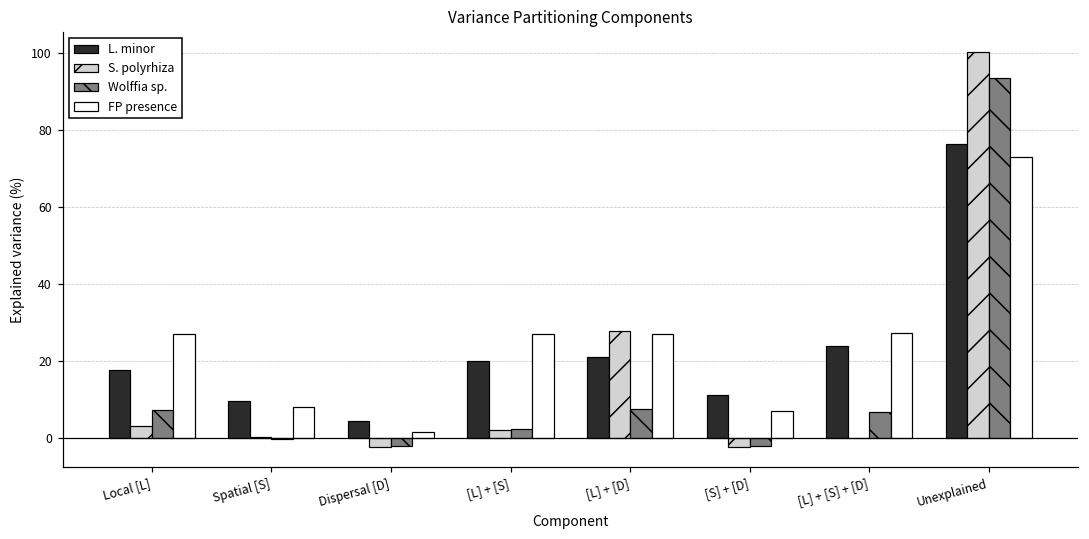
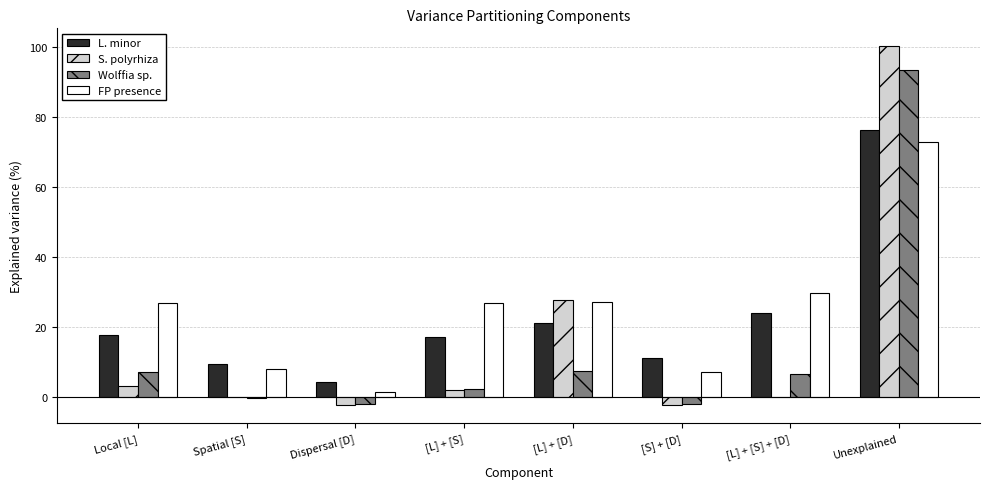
  {
    "L. minor": {
      "Local [L]": 18,
      "Spatial [S]": 9,
      "Dispersal [D]": 4,
-     "[L] + [S]": 20,
+     "[L] + [S]": 17,
      "[L] + [D]": 21,
      "[S] + [D]": 11,
      "[L] + [S] + [D]": 24,
      "Unexplained": 76
    },
    "S. polyrhiza": {
      "Local [L]": 3,
      "Dispersal [D]": -2,
      "[L] + [S]": 2,
      "[L] + [D]": 28,
      "[S] + [D]": -2,
      "Unexplained": 100
    },
    "Wolffia sp.": {
      "Local [L]": 7,
      "Dispersal [D]": -2,
      "[L] + [S]": 2,
      "[L] + [D]": 7,
      "[S] + [D]": -2,
      "[L] + [S] + [D]": 7,
      "Unexplained": 93
    },
    "FP presence": {
      "Local [L]": 27,
      "Spatial [S]": 8,
      "Dispersal [D]": 2,
      "[L] + [S]": 27,
      "[L] + [D]": 27,
      "[S] + [D]": 7,
-     "[L] + [S] + [D]": 27,
+     "[L] + [S] + [D]": 30,
      "Unexplained": 73
    }
  }
